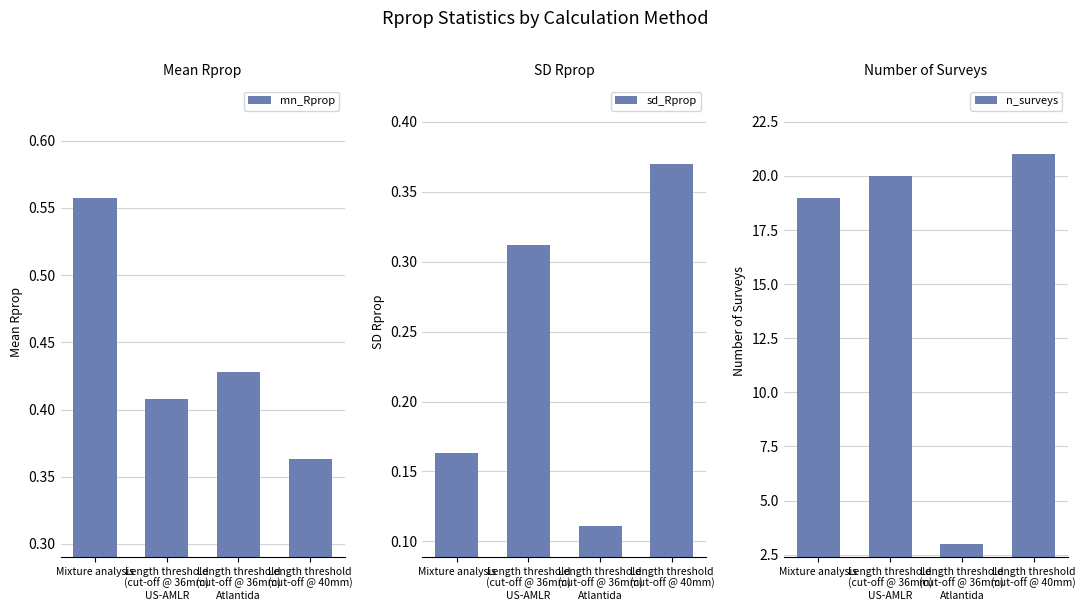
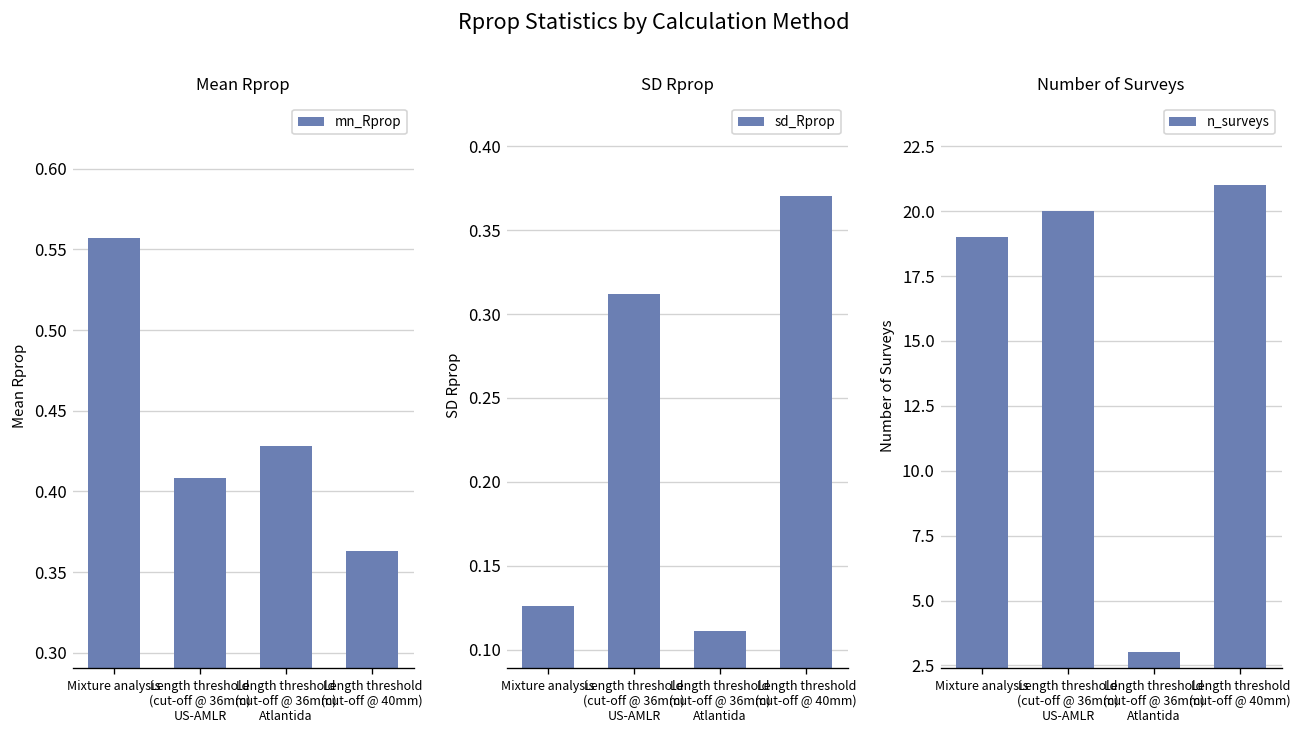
  {
    "Mean Rprop": {
      "Mixture analysis": 0.557
    },
    "SD Rprop": {
-     "Mixture analysis": 0.163
+     "Mixture analysis": 0.126
    },
    "Number of Surveys": {
      "Mixture analysis": 19.0
    }
  }
